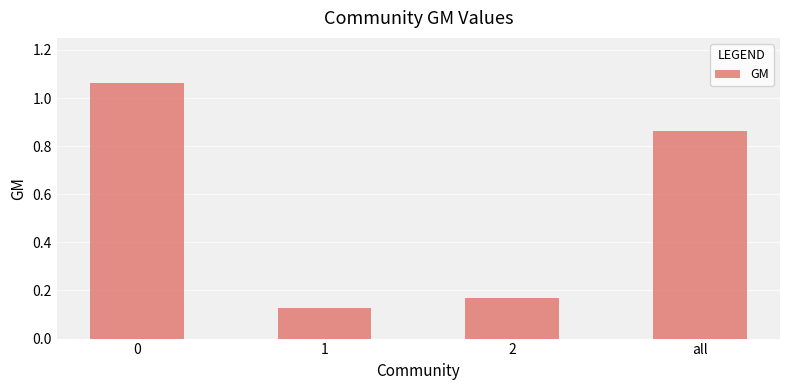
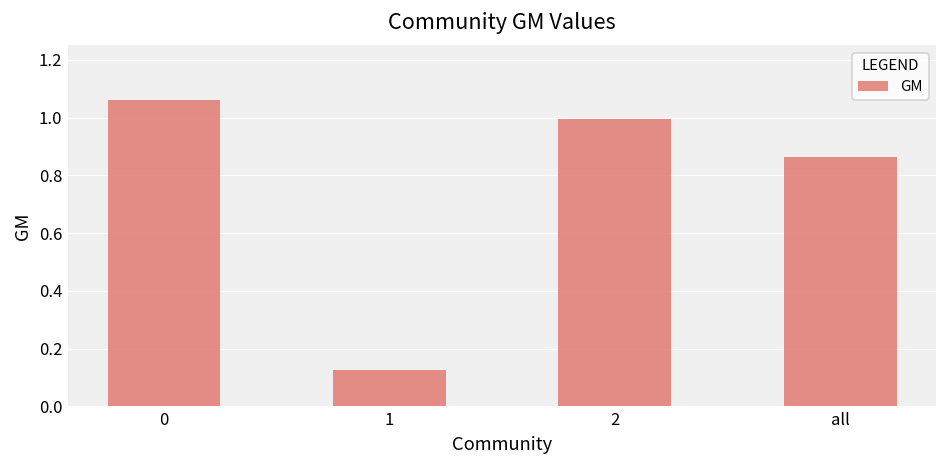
  {
    "0": 1.06,
    "1": 0.13,
-   "2": 0.17,
+   "2": 1.00,
    "all": 0.86
  }
